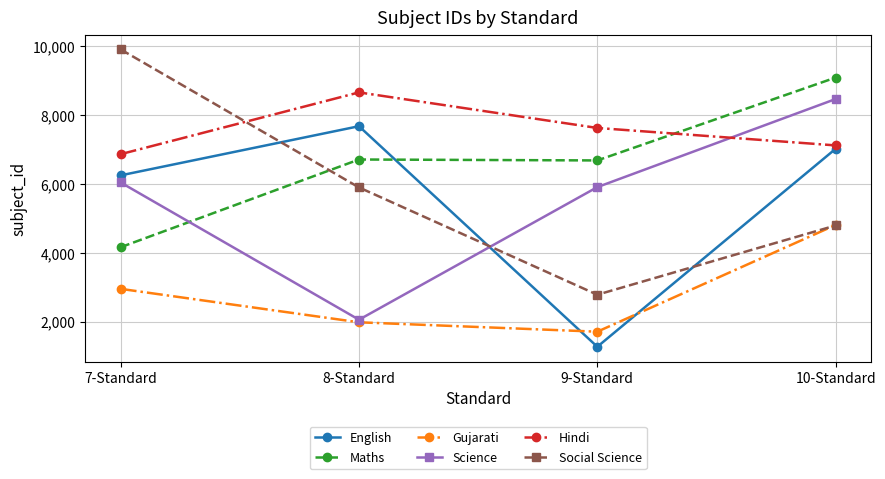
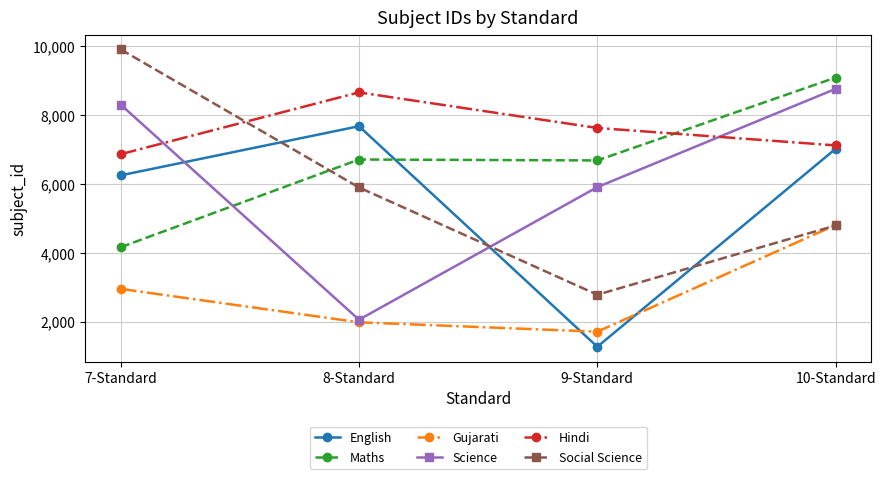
  {
    "English": {
      "7-Standard": "6,300",
      "8-Standard": "7,700",
      "9-Standard": "1,300",
      "10-Standard": "7,000"
    },
    "Maths": {
      "7-Standard": "4,200",
      "8-Standard": "6,700",
      "9-Standard": "6,700",
      "10-Standard": "9,100"
    },
    "Gujarati": {
      "7-Standard": "3,000",
      "8-Standard": "2,000",
      "9-Standard": "1,700"
    },
    "Science": {
-     "7-Standard": "6,000",
+     "7-Standard": "8,300",
      "8-Standard": "2,100",
      "9-Standard": "5,900",
-     "10-Standard": "8,500"
+     "10-Standard": "8,800"
    },
    "Hindi": {
      "7-Standard": "6,900",
      "8-Standard": "8,700",
      "9-Standard": "7,600",
      "10-Standard": "7,100"
    },
    "Social Science": {
      "7-Standard": "9,900",
      "8-Standard": "5,900",
      "9-Standard": "2,800"
    }
  }
